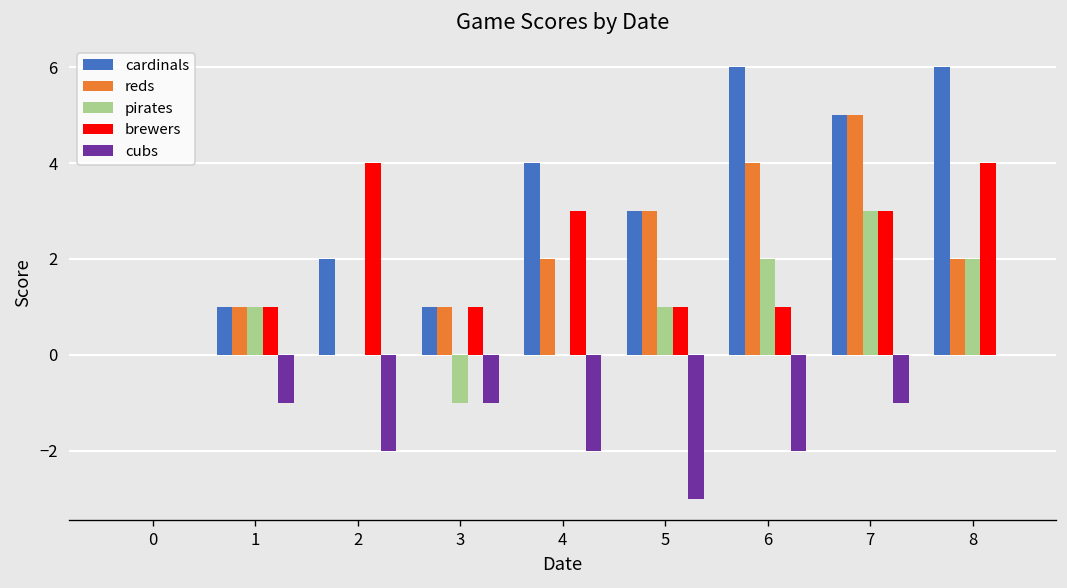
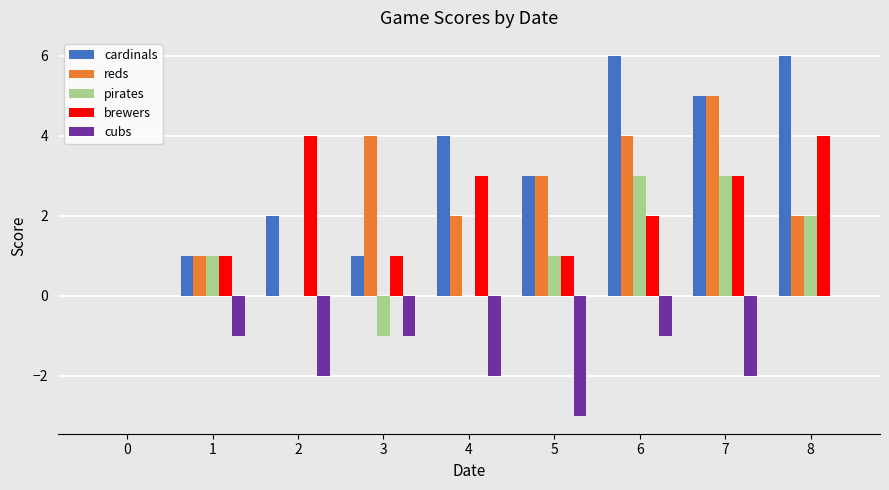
  {
    "cardinals": {
      "0": 0,
      "1": 1,
      "2": 2,
      "3": 1,
      "4": 4,
      "5": 3,
      "6": 6,
      "7": 5,
      "8": 6
    },
    "reds": {
      "0": 0,
      "1": 1,
      "2": 0,
-     "3": 1,
+     "3": 4,
      "4": 2,
      "5": 3,
      "6": 4,
      "7": 5,
      "8": 2
    },
    "pirates": {
      "0": 0,
      "1": 1,
      "2": 0,
      "3": -1,
      "4": 0,
      "5": 1,
-     "6": 2,
+     "6": 3,
      "7": 3,
      "8": 2
    },
    "brewers": {
      "0": 0,
      "1": 1,
      "2": 4,
      "3": 1,
      "4": 3,
      "5": 1,
-     "6": 1,
+     "6": 2,
      "7": 3,
      "8": 4
    },
    "cubs": {
      "0": 0,
      "1": -1,
      "2": -2,
      "3": -1,
      "4": -2,
      "5": -3,
-     "6": -2,
-     "7": -1,
+     "6": -1,
+     "7": -2,
      "8": 0
    }
  }
